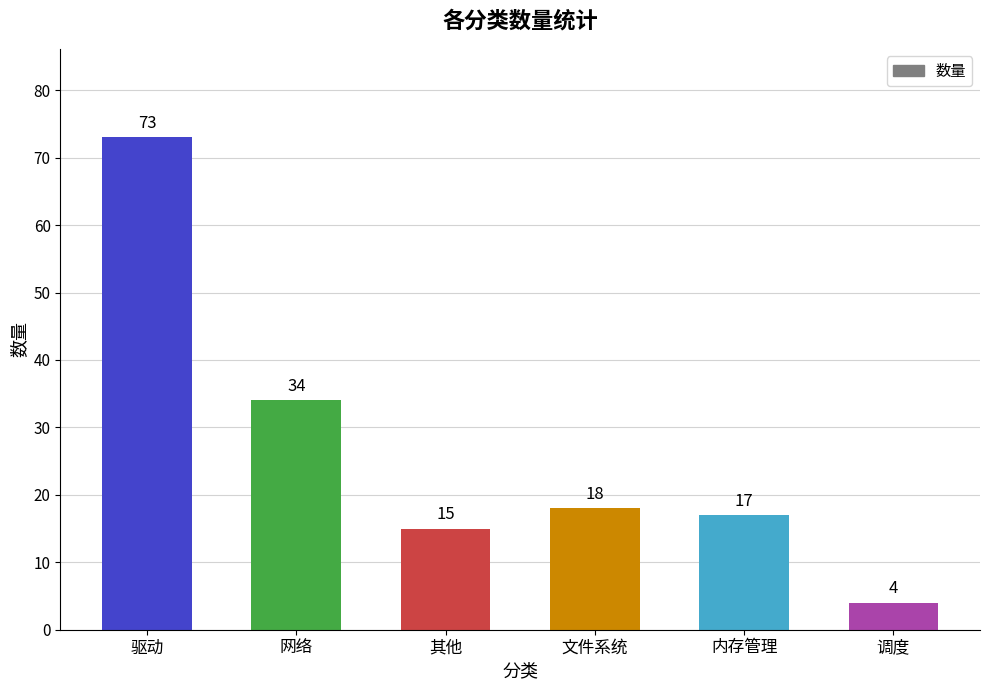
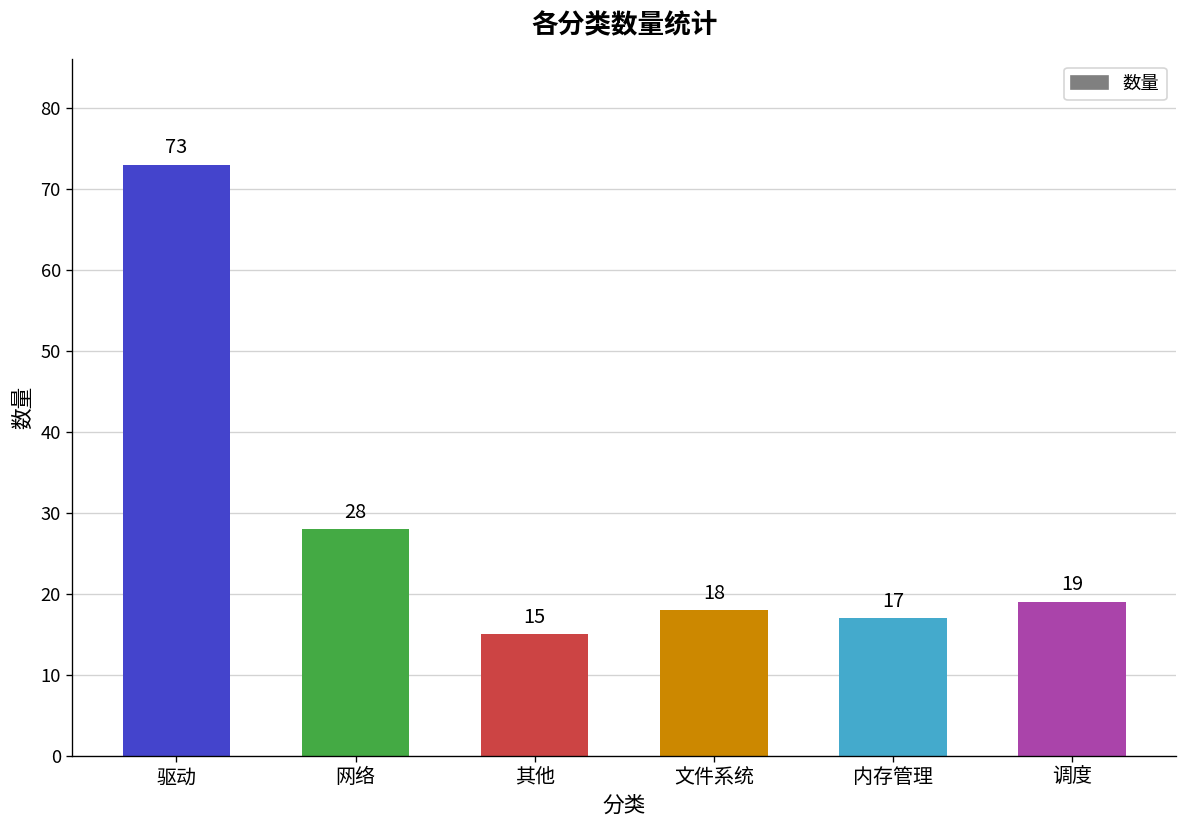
  {
    "驱动": 73,
-   "网络": 34,
+   "网络": 28,
    "其他": 15,
    "文件系统": 18,
    "内存管理": 17,
-   "调度": 4
+   "调度": 19
  }
